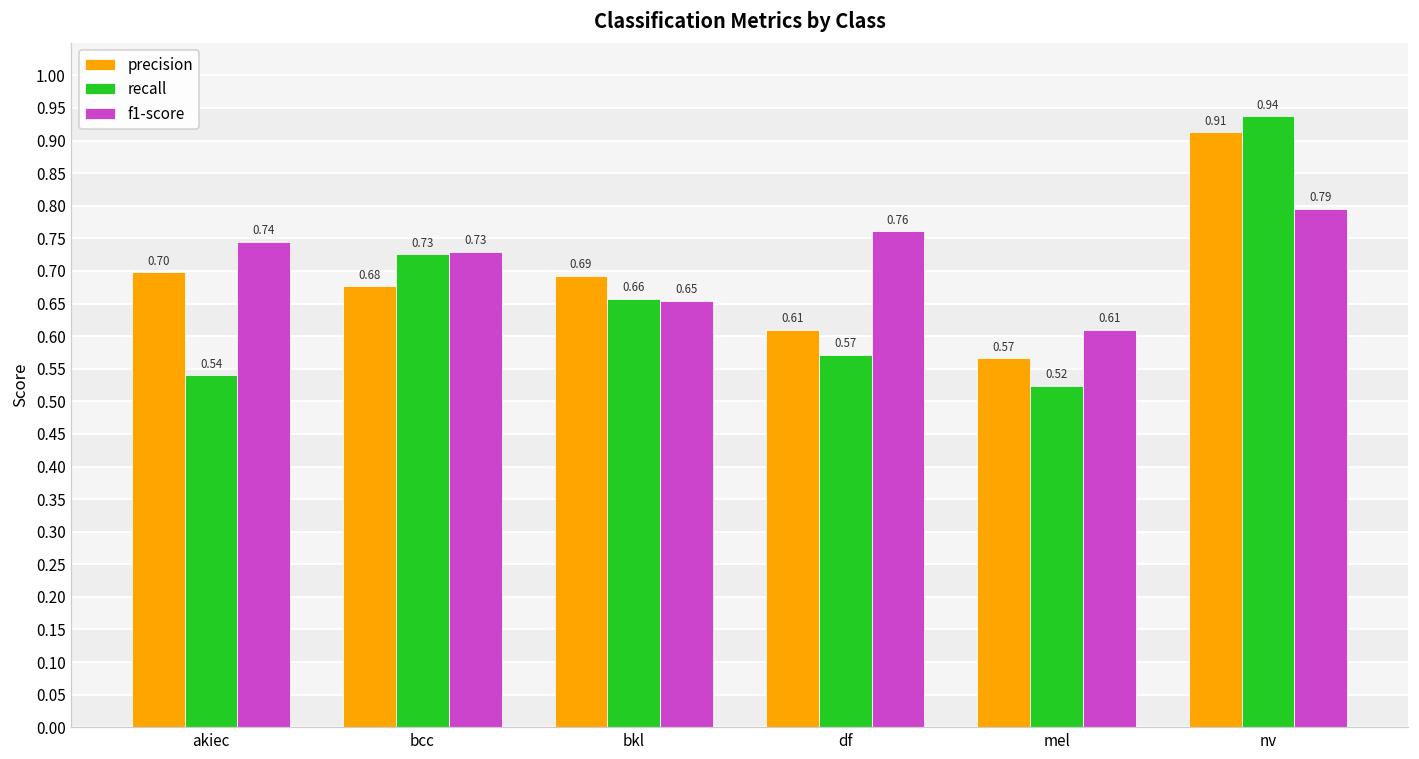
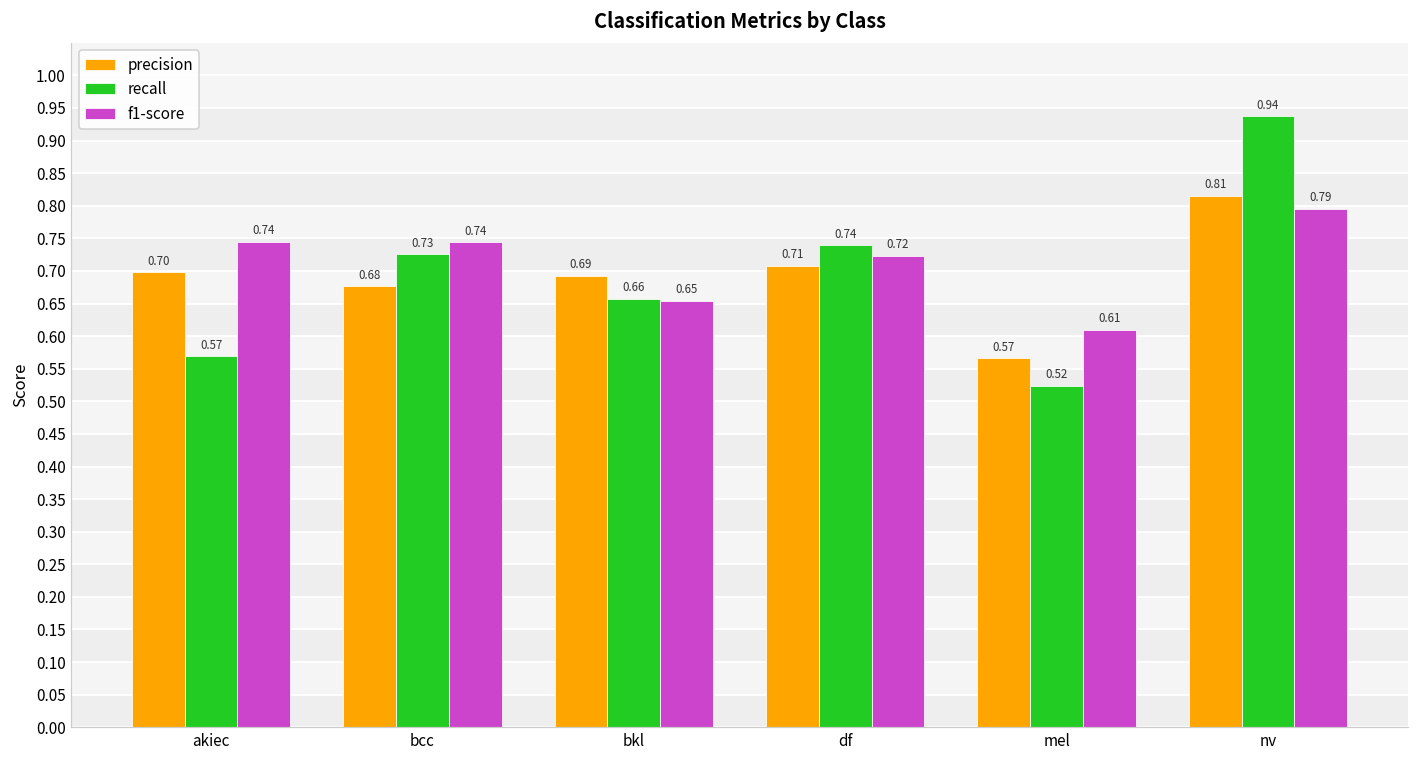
  {
    "precision": {
      "akiec": 0.70,
      "bcc": 0.68,
      "bkl": 0.69,
-     "df": 0.61,
+     "df": 0.71,
      "mel": 0.57,
-     "nv": 0.91
+     "nv": 0.81
    },
    "recall": {
-     "akiec": 0.54,
+     "akiec": 0.57,
      "bcc": 0.73,
      "bkl": 0.66,
-     "df": 0.57,
+     "df": 0.74,
      "mel": 0.52,
      "nv": 0.94
    },
    "f1-score": {
      "akiec": 0.74,
-     "bcc": 0.73,
+     "bcc": 0.74,
      "bkl": 0.65,
-     "df": 0.76,
+     "df": 0.72,
      "mel": 0.61,
      "nv": 0.79
    }
  }
